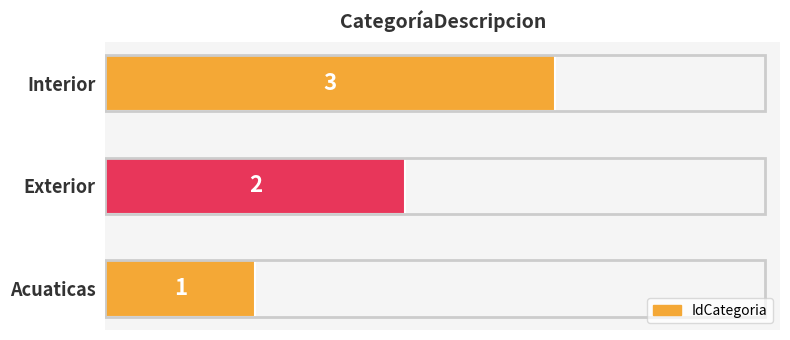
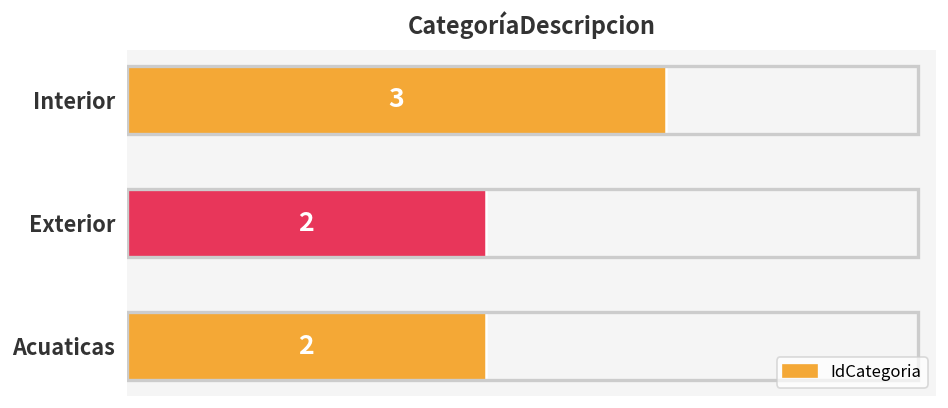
  {
    "Interior": 3,
    "Exterior": 2,
-   "Acuaticas": 1
+   "Acuaticas": 2
  }
